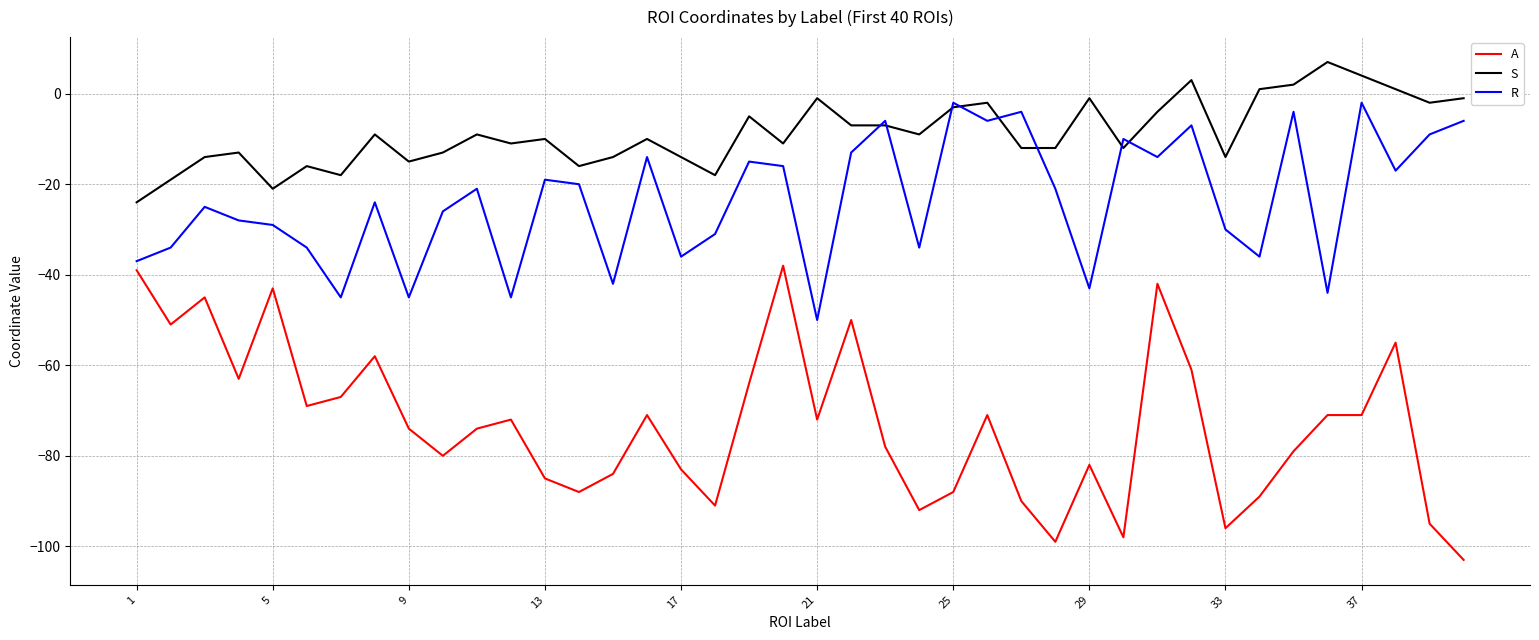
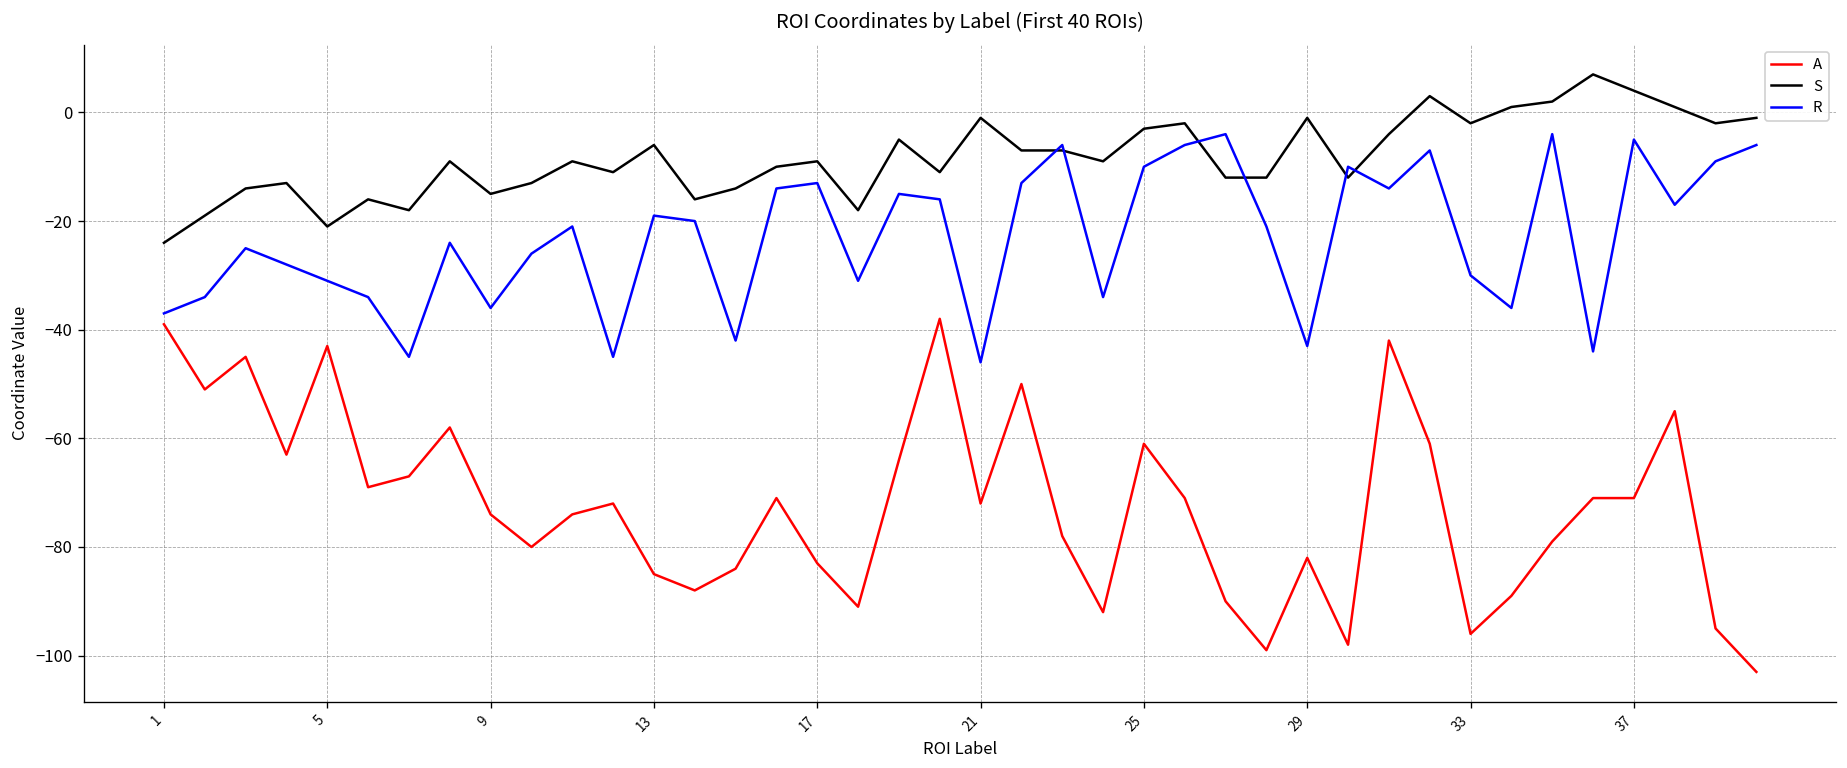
  {
    "A": {
      "1": -39,
      "5": -43,
      "9": -74,
      "13": -85,
      "17": -83,
      "21": -72,
-     "25": -88,
+     "25": -61,
      "29": -82,
      "33": -96,
      "37": -71
    },
    "S": {
      "1": -24,
      "5": -21,
      "9": -15,
-     "13": -10,
-     "17": -14,
+     "13": -6,
+     "17": -9,
      "21": -1,
      "25": -3,
      "29": -1,
-     "33": -14,
+     "33": -2,
      "37": 4
    },
    "R": {
      "1": -37,
-     "5": -29,
-     "9": -45,
+     "5": -31,
+     "9": -36,
      "13": -19,
-     "17": -36,
-     "21": -50,
-     "25": -2,
+     "17": -13,
+     "21": -46,
+     "25": -10,
      "29": -43,
      "33": -30,
-     "37": -2
+     "37": -5
    }
  }
